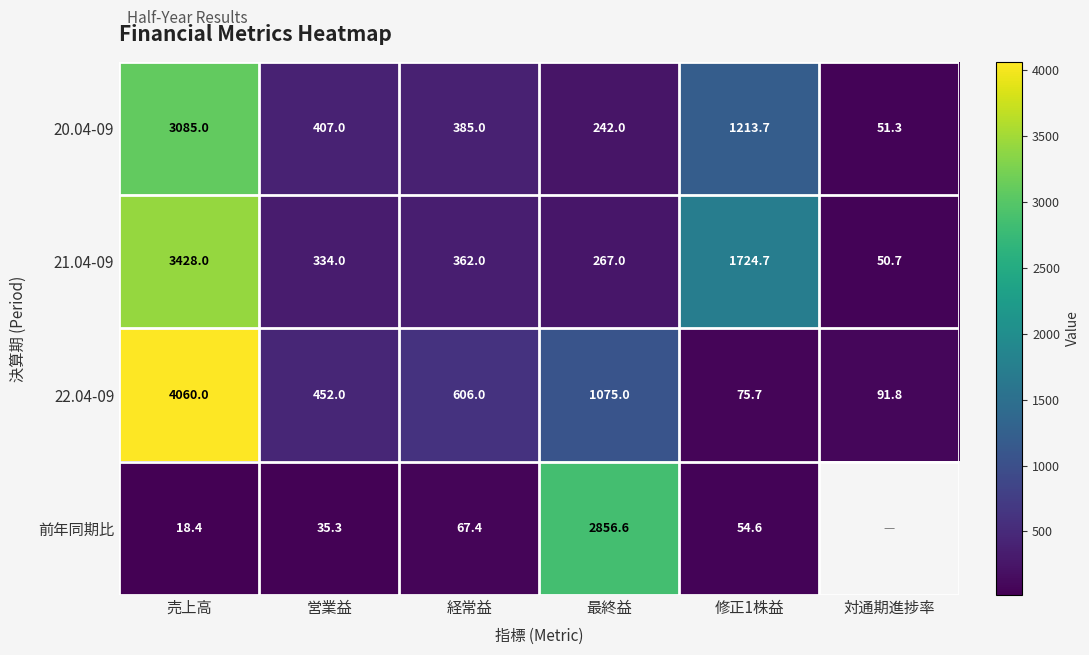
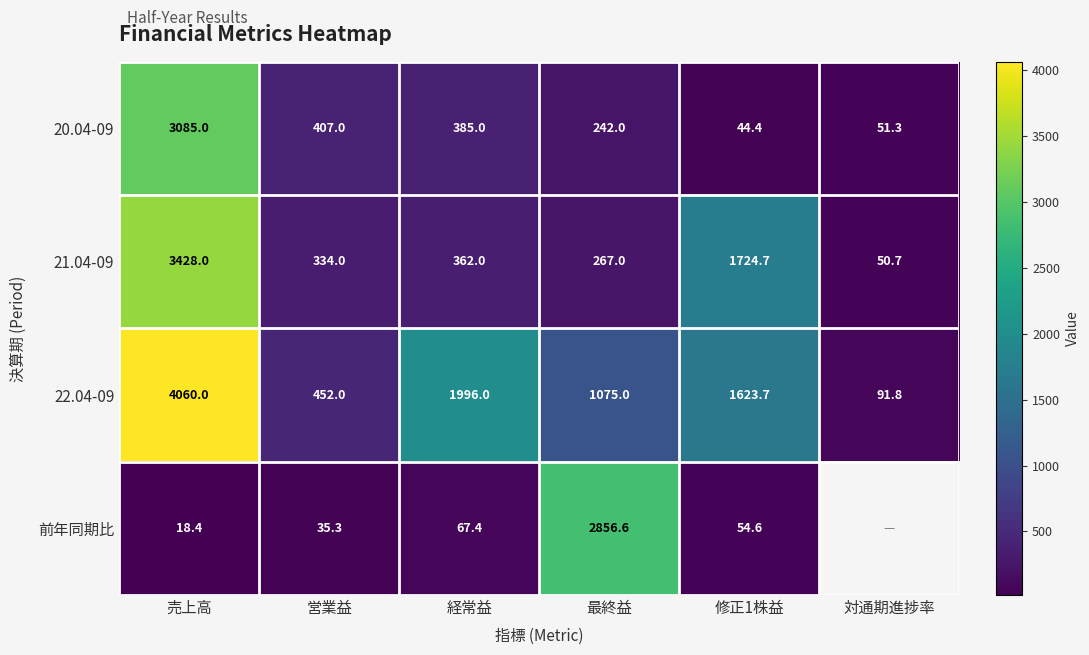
  {
    "20.04-09": {
      "売上高": 3085.0,
      "営業益": 407.0,
      "経常益": 385.0,
      "最終益": 242.0,
-     "修正1株益": 1213.7,
+     "修正1株益": 44.4,
      "対通期進捗率": 51.3
    },
    "21.04-09": {
      "売上高": 3428.0,
      "営業益": 334.0,
      "経常益": 362.0,
      "最終益": 267.0,
      "修正1株益": 1724.7,
      "対通期進捗率": 50.7
    },
    "22.04-09": {
      "売上高": 4060.0,
      "営業益": 452.0,
-     "経常益": 606.0,
+     "経常益": 1996.0,
      "最終益": 1075.0,
-     "修正1株益": 75.7,
+     "修正1株益": 1623.7,
      "対通期進捗率": 91.8
    },
    "前年同期比": {
      "売上高": 18.4,
      "営業益": 35.3,
      "経常益": 67.4,
      "最終益": 2856.6,
      "修正1株益": 54.6
    }
  }
